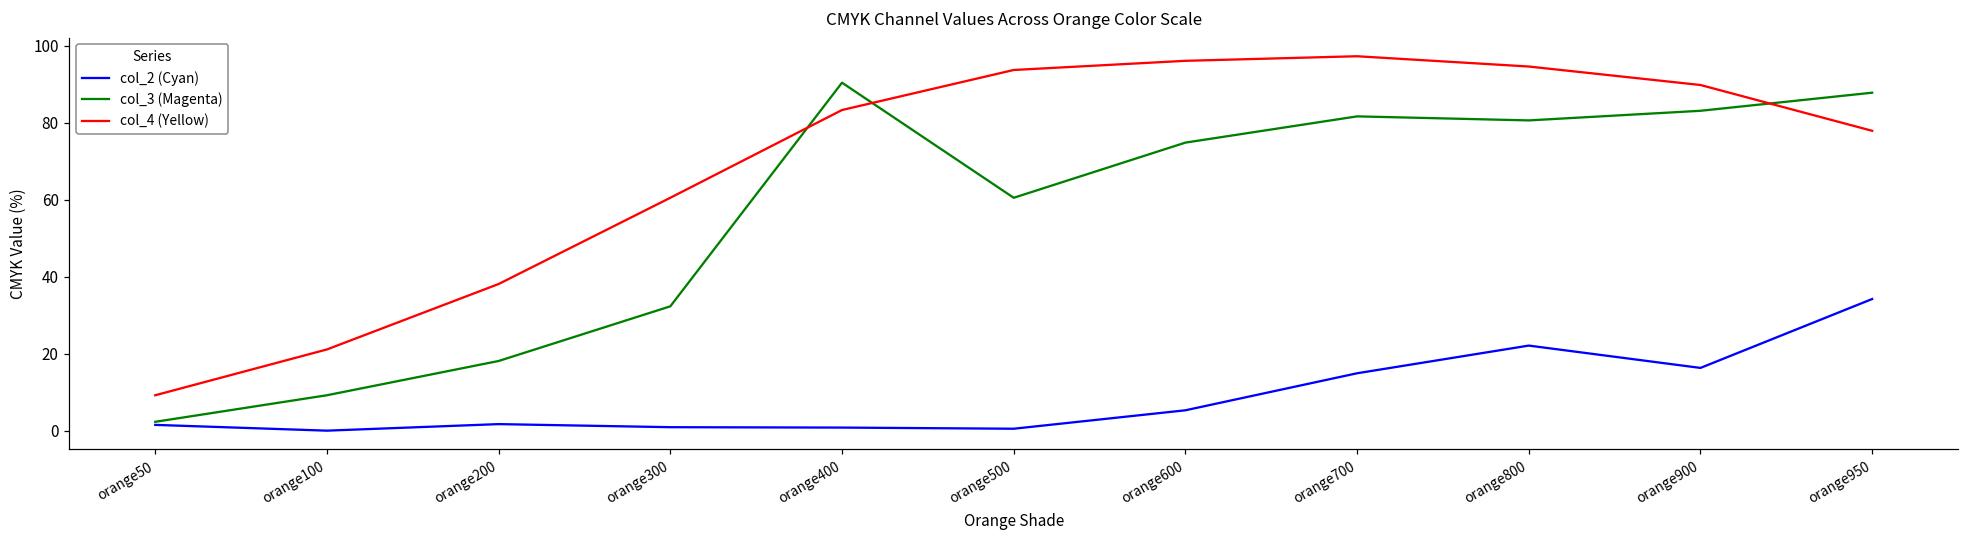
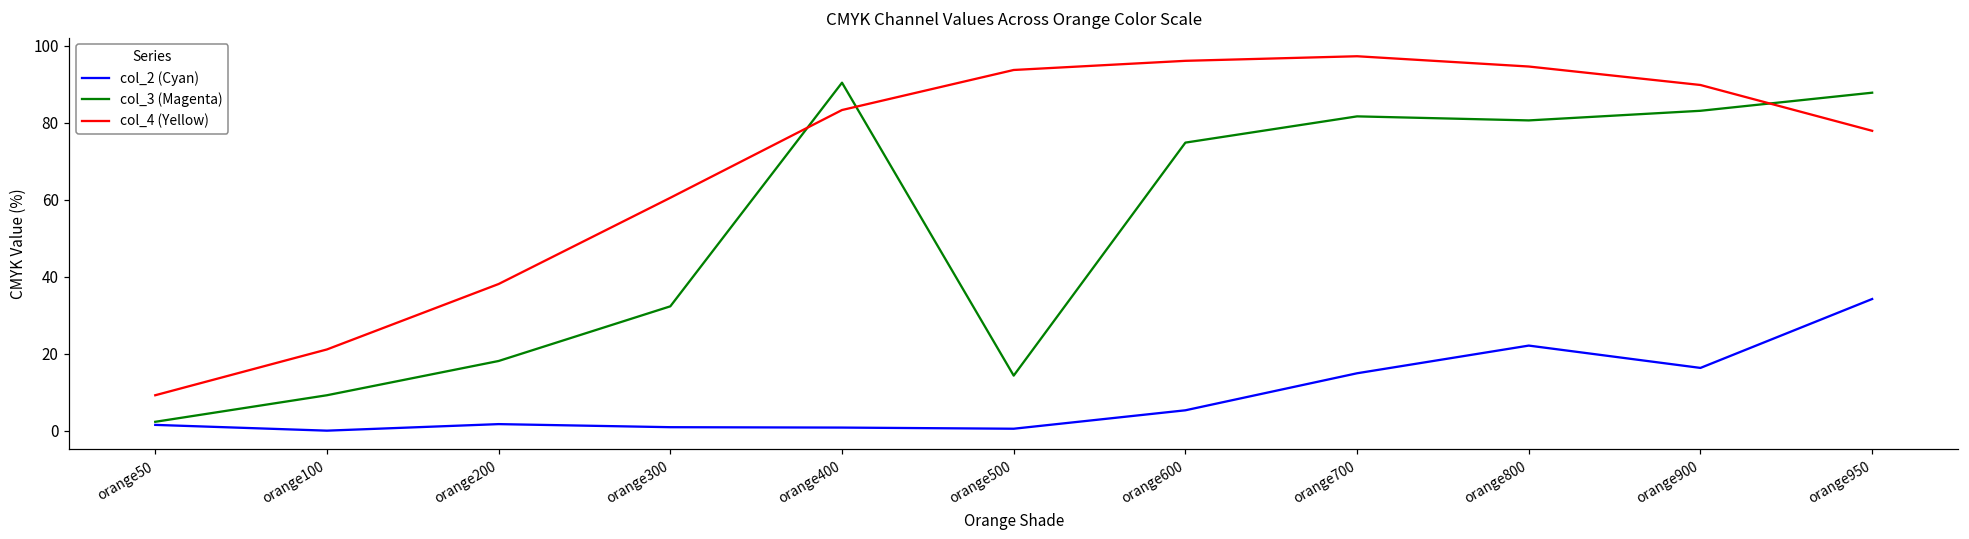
  {
    "col_2 (Cyan)": {
      "orange50": 2,
      "orange100": 0,
      "orange200": 2,
      "orange300": 1,
      "orange400": 1,
      "orange500": 1,
      "orange600": 5,
      "orange700": 15,
      "orange800": 22,
      "orange900": 16,
      "orange950": 34
    },
    "col_3 (Magenta)": {
      "orange50": 2,
      "orange100": 9,
      "orange200": 18,
      "orange300": 32,
      "orange400": 90,
-     "orange500": 61,
+     "orange500": 14,
      "orange600": 75,
      "orange700": 82,
      "orange800": 81,
      "orange900": 83,
      "orange950": 88
    },
    "col_4 (Yellow)": {
      "orange50": 9,
      "orange100": 21,
      "orange200": 38,
      "orange300": 61,
      "orange400": 83,
      "orange500": 94,
      "orange600": 96,
      "orange700": 97,
      "orange800": 95,
      "orange900": 90,
      "orange950": 78
    }
  }
